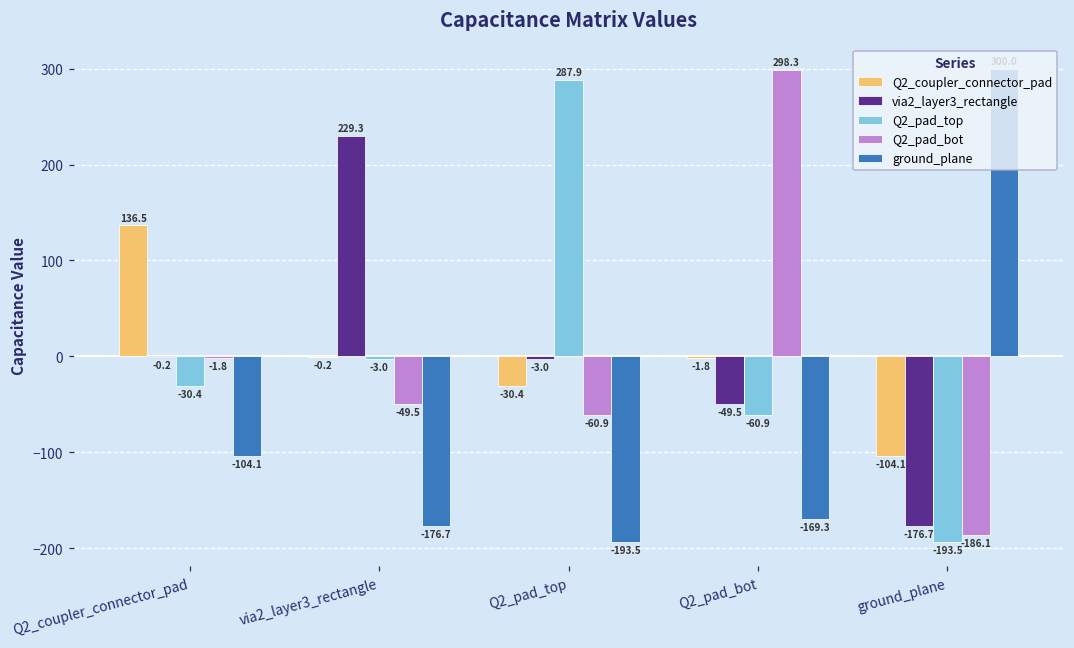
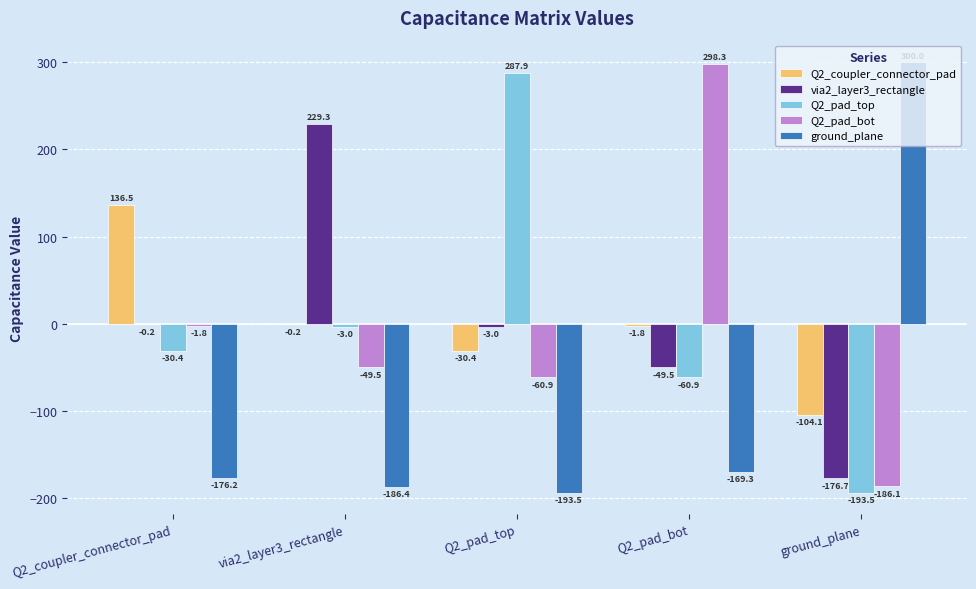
  {
    "Q2_coupler_connector_pad": {
      "Q2_coupler_connector_pad": 136.5,
      "via2_layer3_rectangle": -0.2,
      "Q2_pad_top": -30.4,
      "Q2_pad_bot": -1.8,
      "ground_plane": -104.1
    },
    "via2_layer3_rectangle": {
      "Q2_coupler_connector_pad": -0.2,
      "via2_layer3_rectangle": 229.3,
      "Q2_pad_top": -3.0,
      "Q2_pad_bot": -49.5,
      "ground_plane": -176.7
    },
    "Q2_pad_top": {
      "Q2_coupler_connector_pad": -30.4,
      "via2_layer3_rectangle": -3.0,
      "Q2_pad_top": 287.9,
      "Q2_pad_bot": -60.9,
      "ground_plane": -193.5
    },
    "Q2_pad_bot": {
      "Q2_coupler_connector_pad": -1.8,
      "via2_layer3_rectangle": -49.5,
      "Q2_pad_top": -60.9,
      "Q2_pad_bot": 298.3,
      "ground_plane": -186.1
    },
    "ground_plane": {
-     "Q2_coupler_connector_pad": -104.1,
-     "via2_layer3_rectangle": -176.7,
+     "Q2_coupler_connector_pad": -176.2,
+     "via2_layer3_rectangle": -186.4,
      "Q2_pad_top": -193.5,
      "Q2_pad_bot": -169.3
    }
  }
